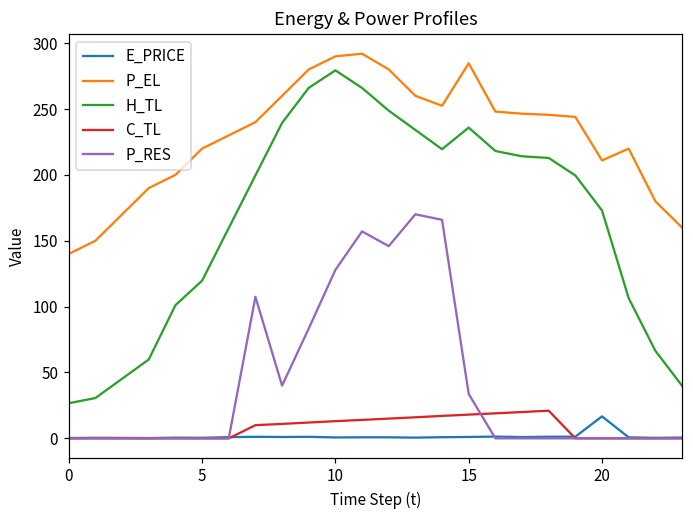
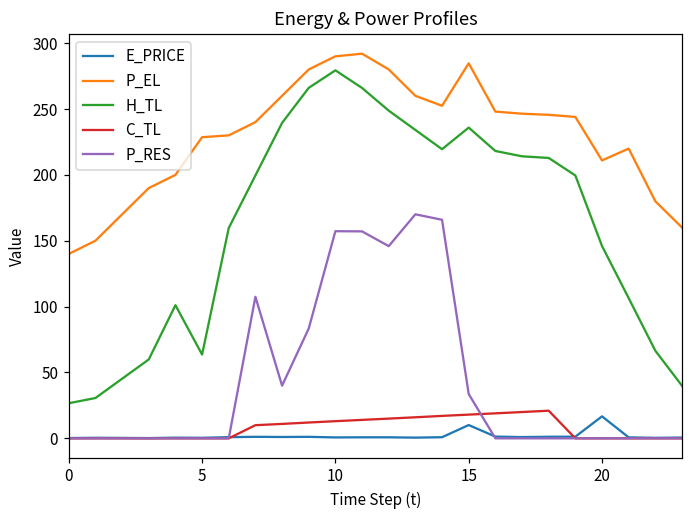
  {
    "E_PRICE": {
      "10": 1,
-     "15": 1,
+     "15": 10,
      "20": 17
    },
    "P_EL": {
      "0": 140,
-     "5": 220,
+     "5": 229,
      "10": 290,
      "15": 285,
      "20": 211
    },
    "H_TL": {
      "0": 27,
-     "5": 120,
+     "5": 64,
      "10": 279,
      "15": 236,
-     "20": 173
+     "20": 146
    },
    "C_TL": {
      "10": 13,
      "15": 18
    },
    "P_RES": {
-     "10": 128,
+     "10": 157,
      "15": 34
    }
  }
